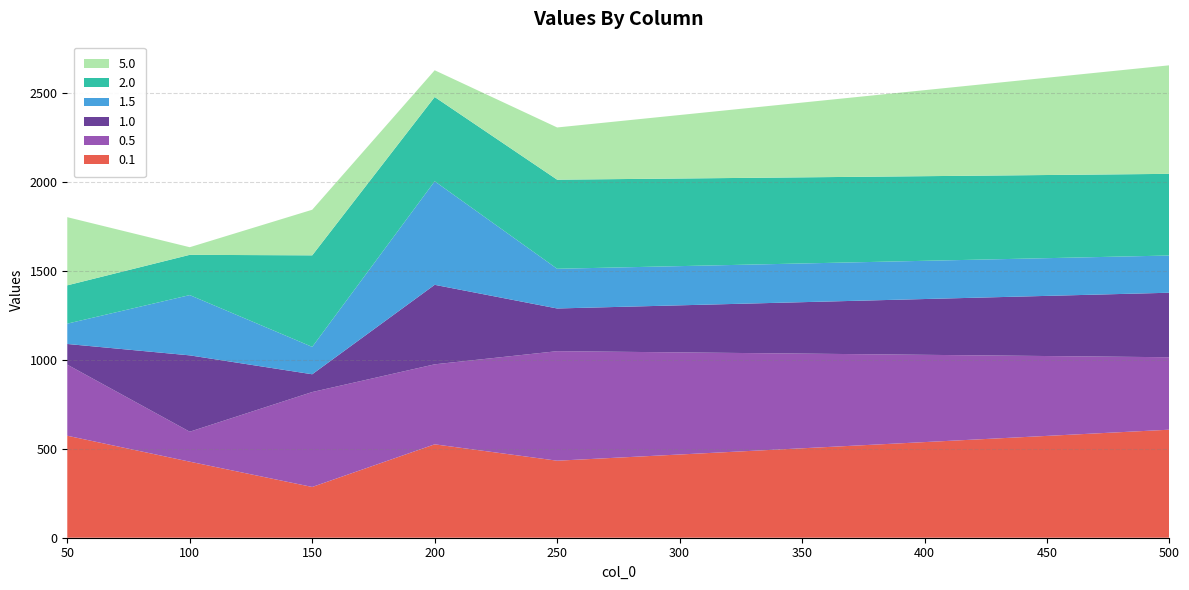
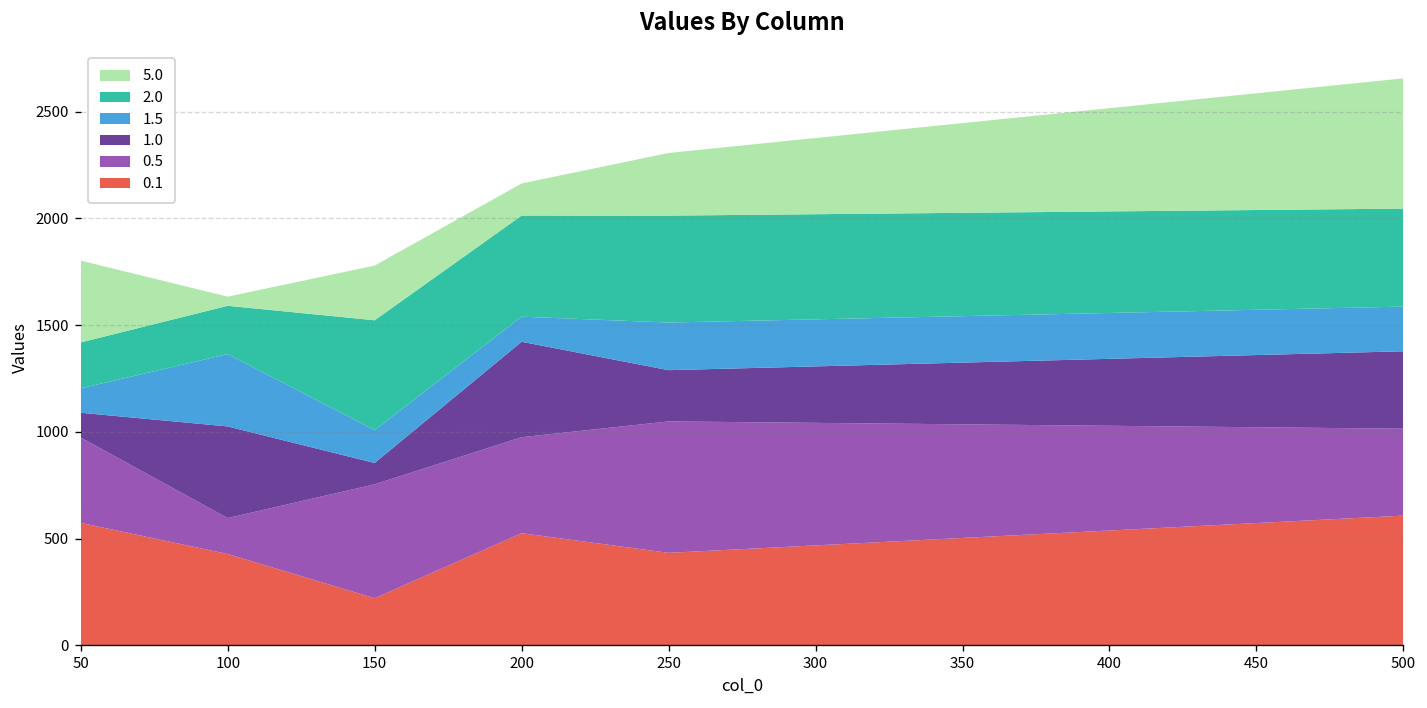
  {
    "0.1": {
      "50": 570,
      "100": 430,
-     "150": 290,
+     "150": 220,
      "200": 530,
      "250": 430,
      "500": 610
    },
    "0.5": {
      "50": 400,
      "100": 170,
      "150": 530,
      "200": 450,
      "250": 620,
      "500": 410
    },
    "1.0": {
      "50": 120,
      "100": 430,
      "150": 100,
      "200": 450,
      "250": 240,
      "500": 360
    },
    "1.5": {
      "50": 110,
      "100": 340,
      "150": 150,
-     "200": 580,
+     "200": 120,
      "250": 220,
      "500": 210
    },
    "2.0": {
      "50": 220,
      "100": 230,
      "150": 510,
      "200": 470,
      "250": 500,
      "500": 460
    },
    "5.0": {
      "50": 380,
      "100": 40,
      "150": 260,
      "200": 150,
      "250": 290,
      "500": 610
    }
  }
